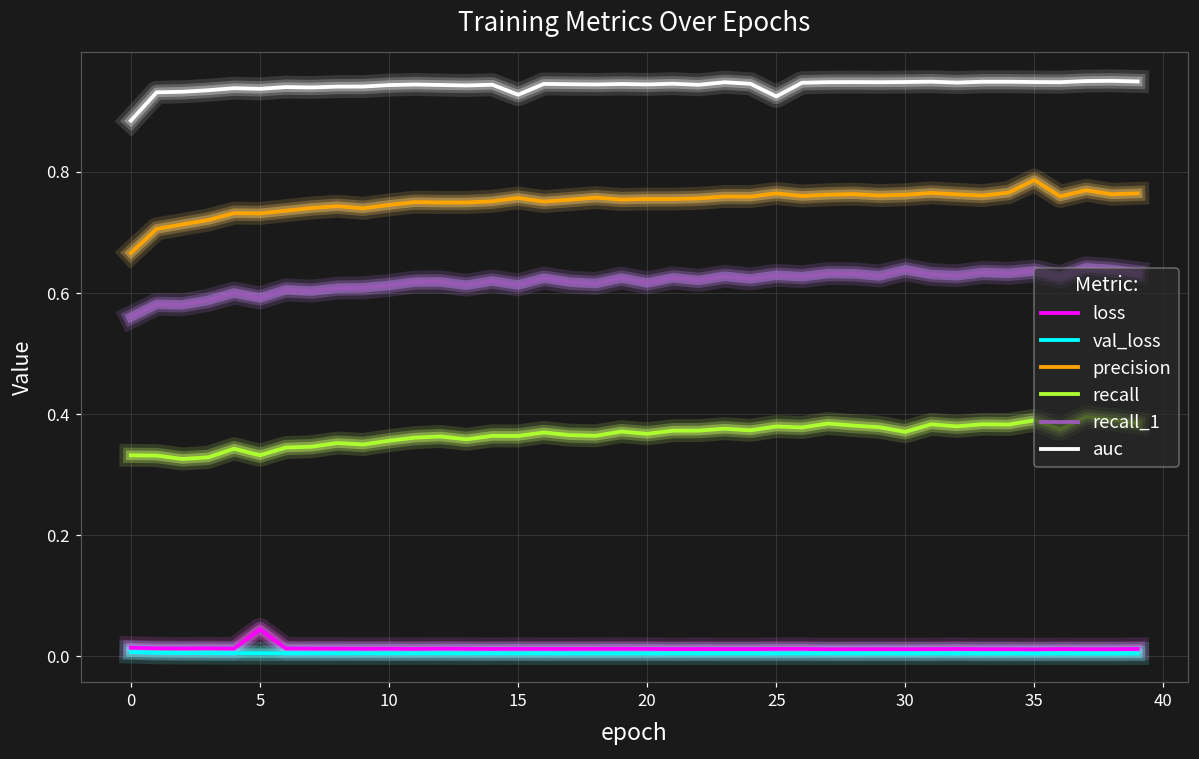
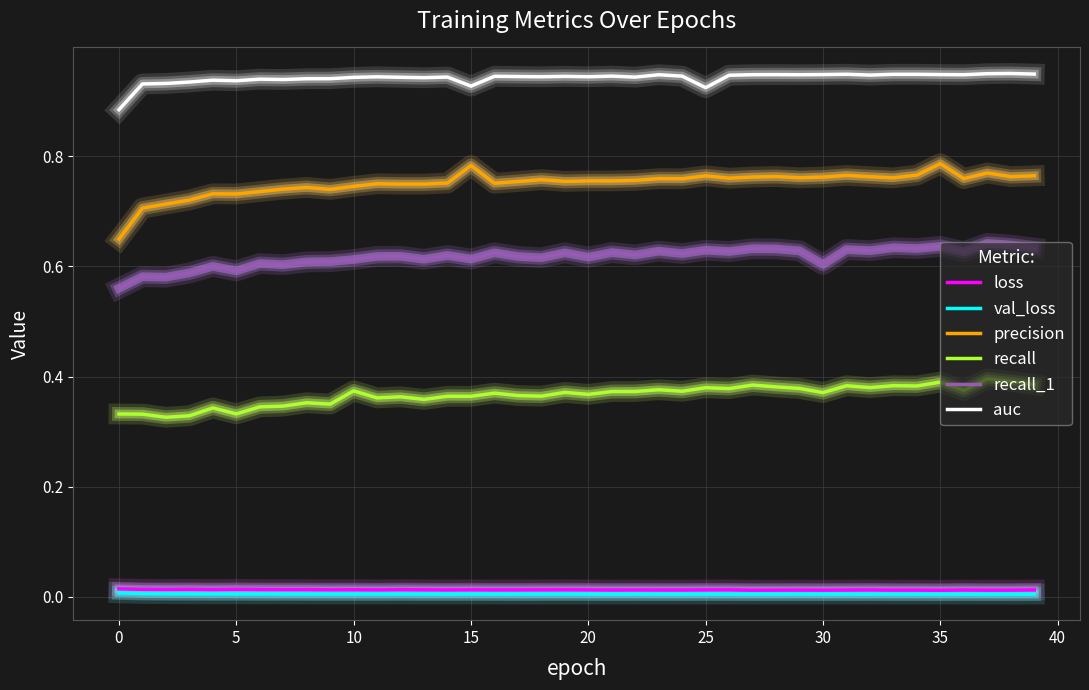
  {
    "loss": {
      "0": 0.01,
-     "5": 0.04,
+     "5": 0.01,
      "10": 0.01,
      "15": 0.01,
      "20": 0.01,
      "25": 0.01,
      "30": 0.01,
      "35": 0.01
    },
    "val_loss": {
      "0": 0.01,
      "5": 0.01,
      "10": 0.00,
      "15": 0.00,
      "20": 0.00,
      "25": 0.00,
      "30": 0.00,
      "35": 0.00
    },
    "precision": {
-     "0": 0.67,
+     "0": 0.65,
      "5": 0.73,
      "10": 0.75,
-     "15": 0.76,
+     "15": 0.78,
      "20": 0.76,
      "25": 0.76,
      "30": 0.76,
      "35": 0.79
    },
    "recall": {
      "0": 0.33,
      "5": 0.33,
-     "10": 0.36,
+     "10": 0.37,
      "15": 0.36,
      "20": 0.37,
      "25": 0.38,
      "30": 0.37
    },
    "recall_1": {
      "0": 0.56,
      "5": 0.59,
      "10": 0.61,
      "15": 0.61,
      "20": 0.62,
      "25": 0.63,
-     "30": 0.64
+     "30": 0.60
    },
    "auc": {
      "0": 0.88,
      "5": 0.94,
      "10": 0.94,
      "15": 0.93,
      "20": 0.94,
      "25": 0.92,
      "30": 0.95,
      "35": 0.95
    }
  }
